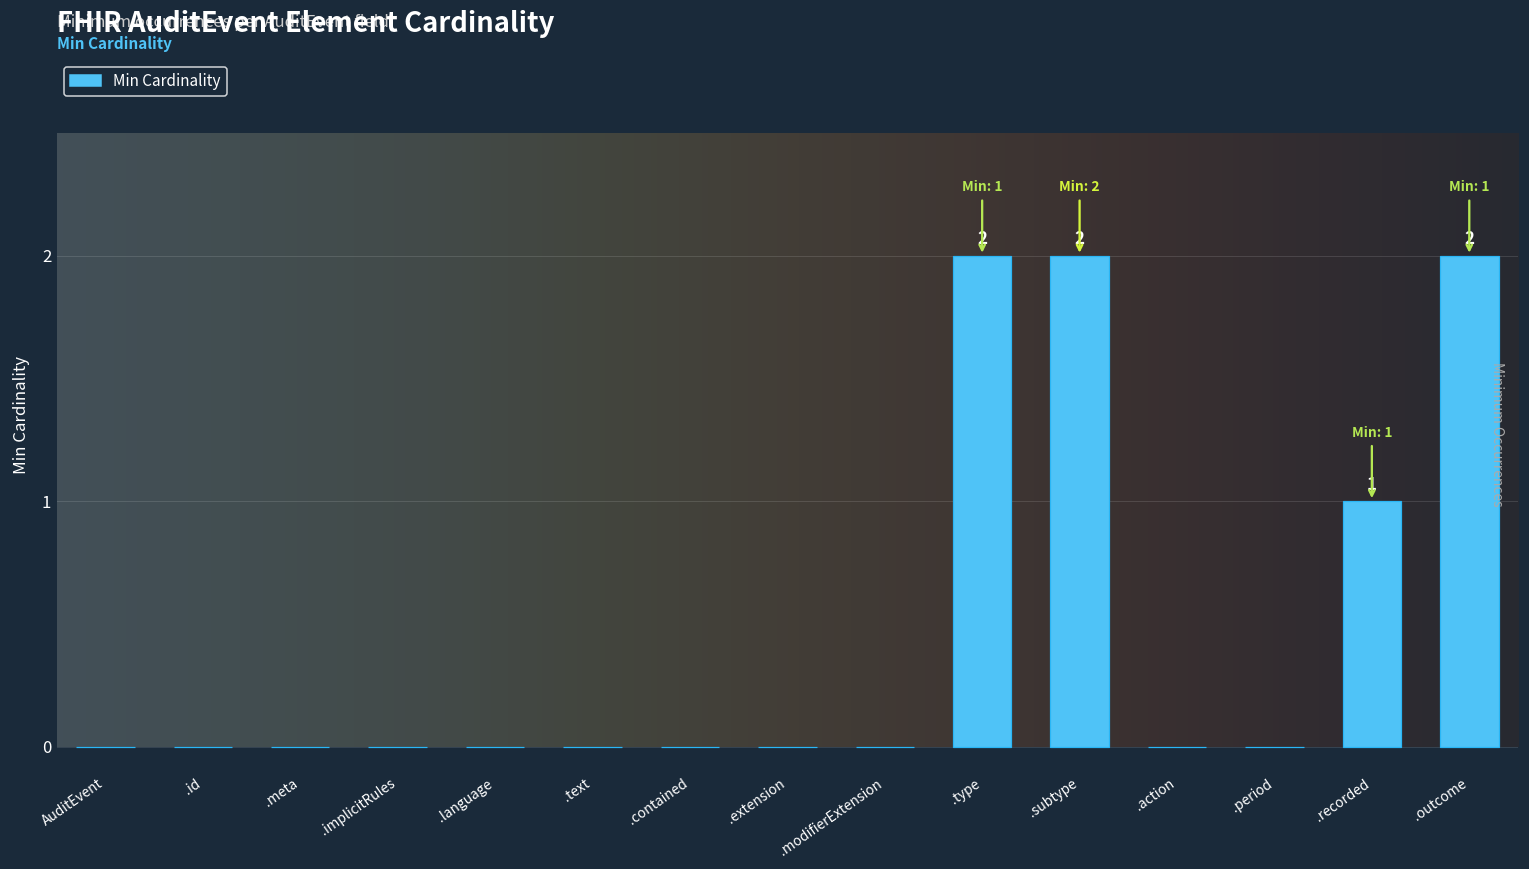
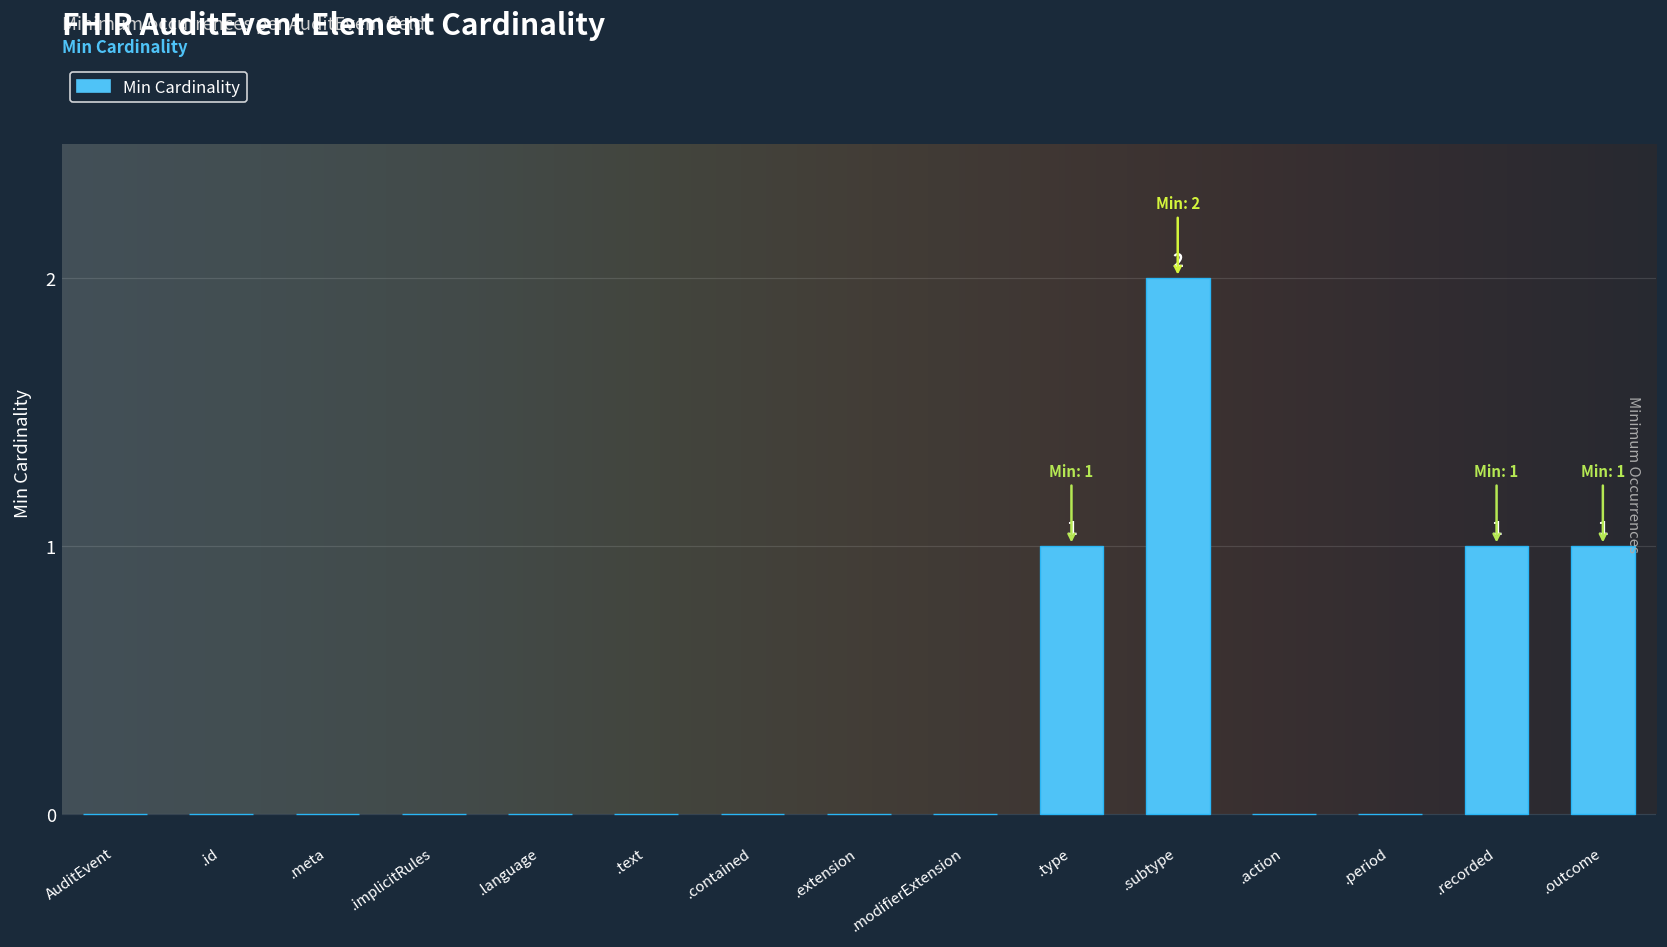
  {
-   ".type": 2,
+   ".type": 1,
    ".subtype": 2,
    ".recorded": 1,
-   ".outcome": 2
+   ".outcome": 1
  }
